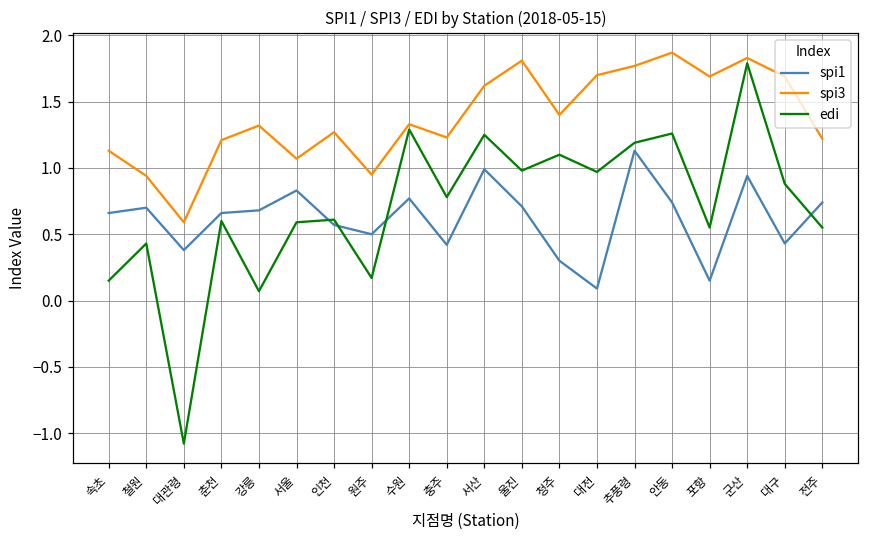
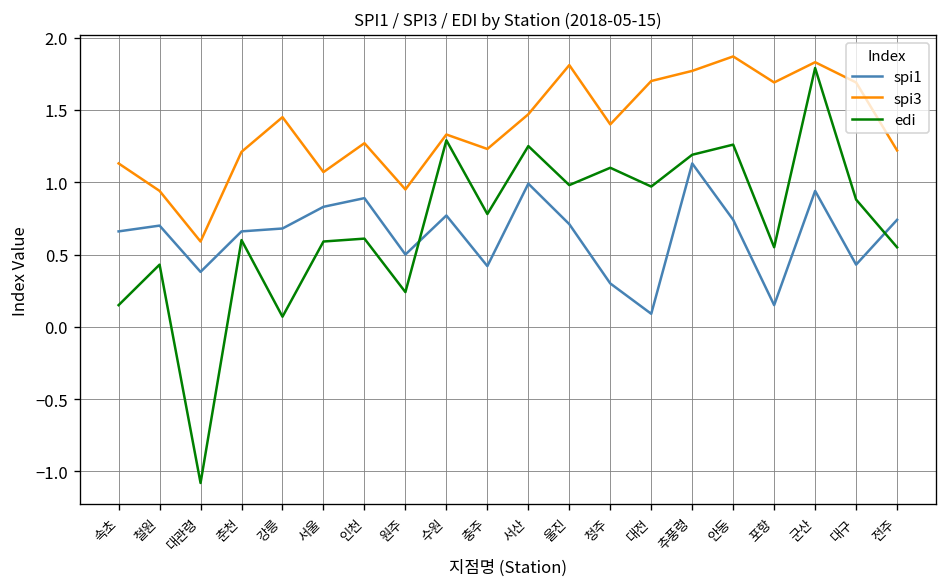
  {
    "spi1": {
      "속초": 0.66,
      "철원": 0.70,
      "대관령": 0.38,
      "춘천": 0.66,
      "강릉": 0.68,
      "서울": 0.83,
-     "인천": 0.57,
+     "인천": 0.89,
      "원주": 0.50,
      "수원": 0.77,
      "충주": 0.42,
      "서산": 0.99,
      "울진": 0.71,
      "청주": 0.30,
      "대전": 0.09,
      "추풍령": 1.13,
      "안동": 0.74,
      "포항": 0.15,
      "군산": 0.94,
      "대구": 0.43,
      "전주": 0.74
    },
    "spi3": {
      "속초": 1.13,
      "철원": 0.94,
      "대관령": 0.59,
      "춘천": 1.21,
-     "강릉": 1.32,
+     "강릉": 1.45,
      "서울": 1.07,
      "인천": 1.27,
      "원주": 0.95,
      "수원": 1.33,
      "충주": 1.23,
-     "서산": 1.62,
+     "서산": 1.47,
      "울진": 1.81,
      "청주": 1.40,
      "대전": 1.70,
      "추풍령": 1.77,
      "안동": 1.87,
      "포항": 1.69,
      "군산": 1.83,
      "전주": 1.22
    },
    "edi": {
      "속초": 0.15,
      "철원": 0.43,
      "대관령": -1.08,
      "춘천": 0.60,
      "강릉": 0.07,
      "서울": 0.59,
      "인천": 0.61,
-     "원주": 0.17,
+     "원주": 0.24,
      "수원": 1.29,
      "충주": 0.78,
      "서산": 1.25,
      "울진": 0.98,
      "청주": 1.10,
      "대전": 0.97,
      "추풍령": 1.19,
      "안동": 1.26,
      "포항": 0.55,
      "군산": 1.79,
      "대구": 0.88,
      "전주": 0.55
    }
  }
